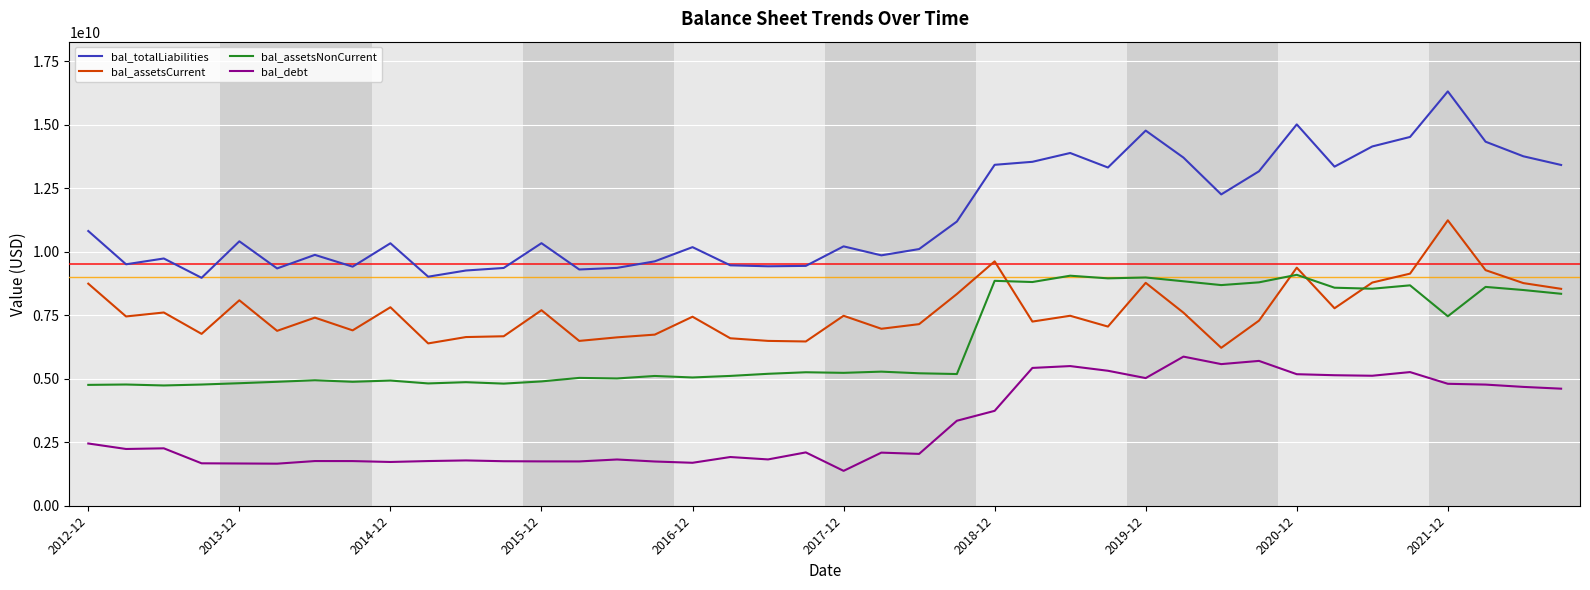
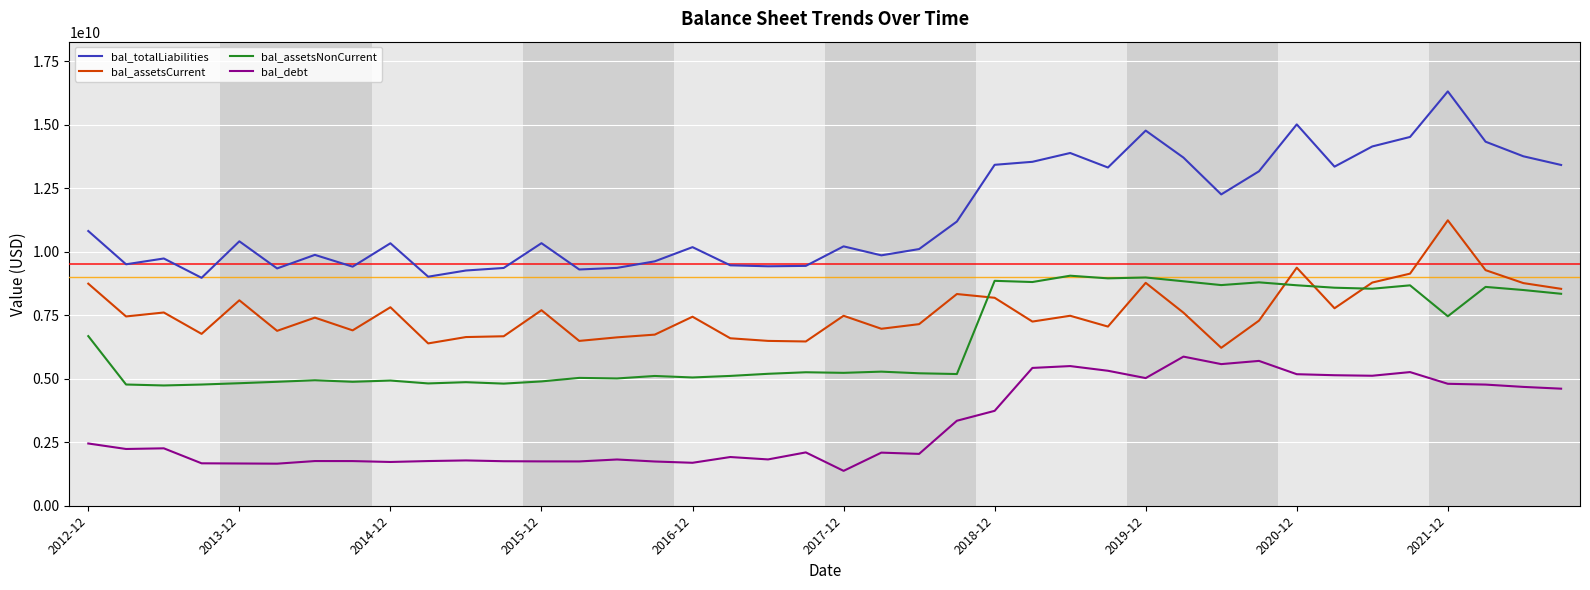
  {
    "bal_totalLiabilities": {
      "2012-12": 10800000000,
      "2013-12": 10400000000,
      "2014-12": 10300000000,
      "2015-12": 10300000000,
      "2016-12": 10200000000,
      "2017-12": 10200000000,
      "2018-12": 13400000000,
      "2019-12": 14800000000,
      "2020-12": 15000000000,
      "2021-12": 16300000000
    },
    "bal_assetsCurrent": {
      "2012-12": 8700000000,
      "2013-12": 8100000000,
      "2014-12": 7800000000,
      "2015-12": 7700000000,
      "2016-12": 7400000000,
      "2017-12": 7500000000,
-     "2018-12": 9600000000,
+     "2018-12": 8200000000,
      "2019-12": 8800000000,
      "2020-12": 9400000000,
      "2021-12": 11200000000
    },
    "bal_assetsNonCurrent": {
-     "2012-12": 4800000000,
+     "2012-12": 6700000000,
      "2013-12": 4800000000,
      "2014-12": 4900000000,
      "2015-12": 4900000000,
      "2016-12": 5000000000,
      "2017-12": 5200000000,
      "2018-12": 8800000000,
      "2019-12": 9000000000,
-     "2020-12": 9100000000,
+     "2020-12": 8700000000,
      "2021-12": 7500000000
    },
    "bal_debt": {
      "2012-12": 2400000000,
      "2013-12": 1700000000,
      "2014-12": 1700000000,
      "2015-12": 1700000000,
      "2016-12": 1700000000,
      "2017-12": 1400000000,
      "2018-12": 3700000000,
      "2019-12": 5000000000,
      "2020-12": 5200000000,
      "2021-12": 4800000000
    }
  }
